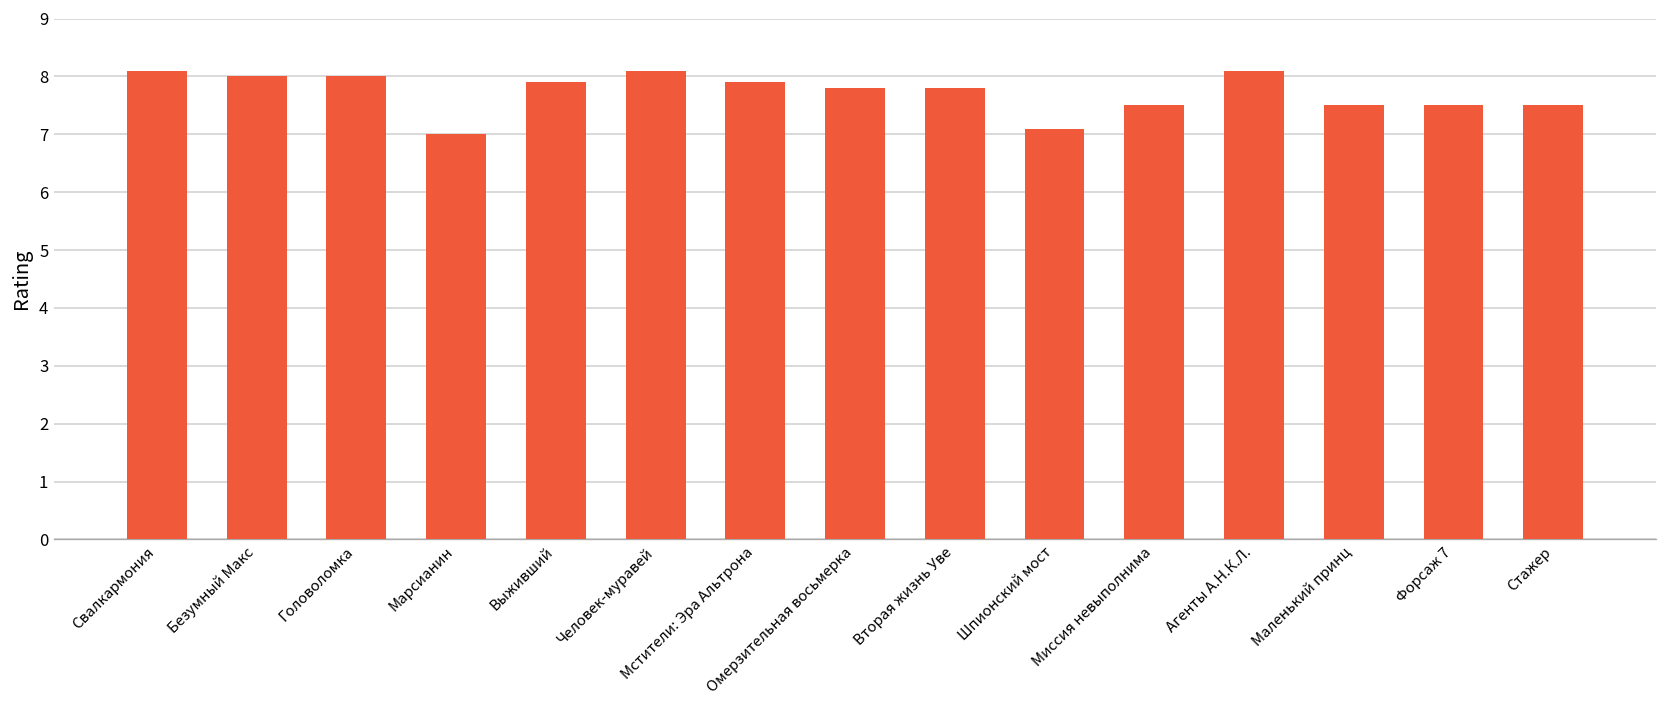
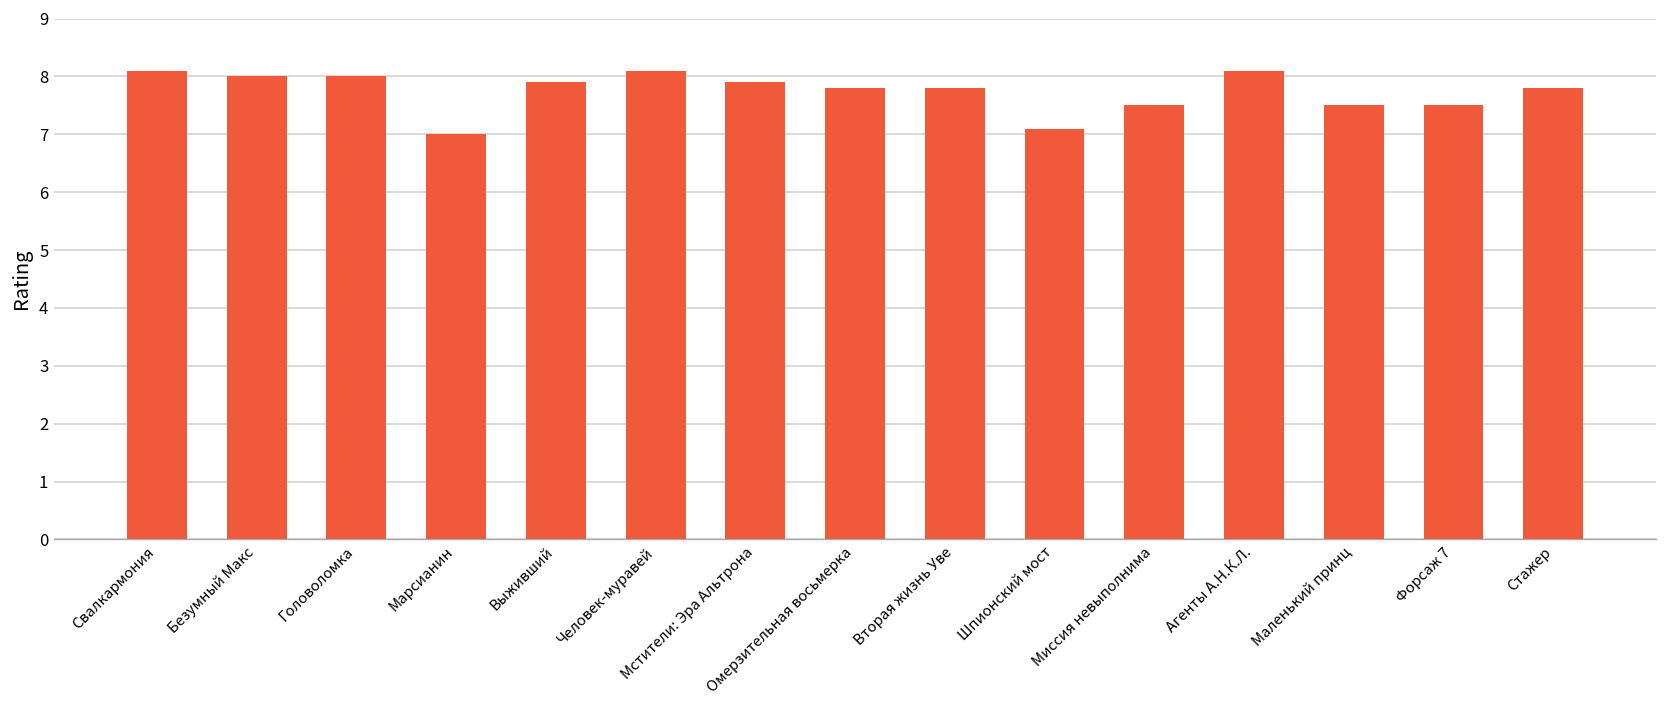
  {
    "Свалкармония": 8.1,
    "Безумный Макс": 8.0,
    "Головоломка": 8.0,
    "Марсианин": 7.0,
    "Выживший": 7.9,
    "Человек-муравей": 8.1,
    "Мстители: Эра Альтрона": 7.9,
    "Омерзительная восьмерка": 7.8,
    "Вторая жизнь Уве": 7.8,
    "Шпионский мост": 7.1,
    "Миссия невыполнима": 7.5,
    "Агенты А.Н.К.Л.": 8.1,
    "Маленький принц": 7.5,
    "Форсаж 7": 7.5,
-   "Стажер": 7.5
+   "Стажер": 7.8
  }
